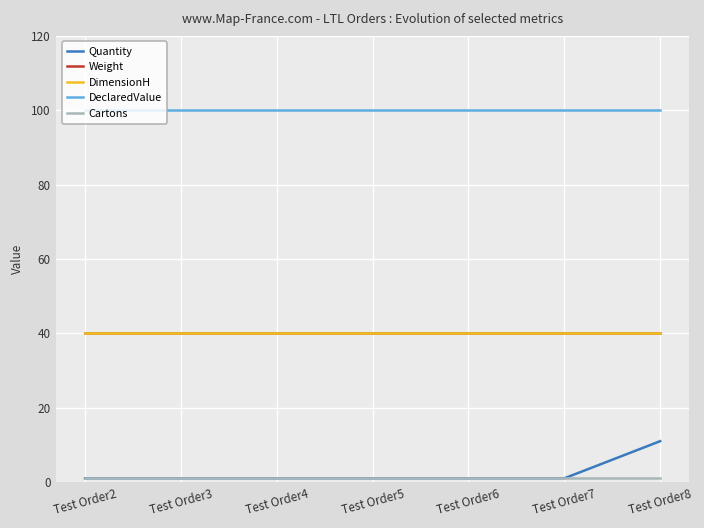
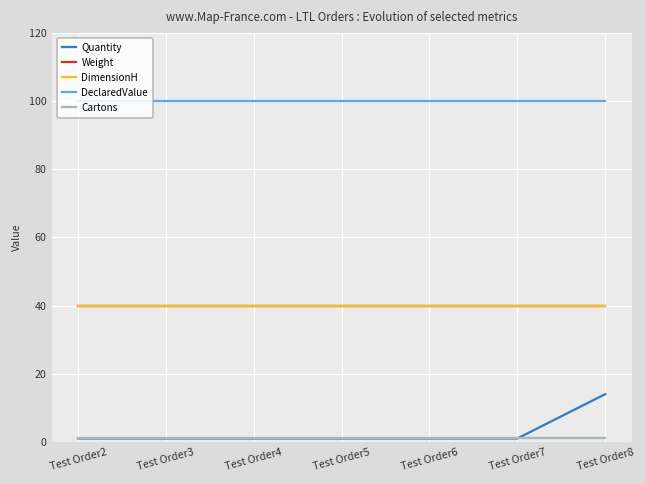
  {
    "Quantity": {
-     "Test Order8": 11
+     "Test Order8": 14
    },
    "DimensionH": {
      "Test Order2": 40,
      "Test Order3": 40,
      "Test Order4": 40,
      "Test Order5": 40,
      "Test Order6": 40,
      "Test Order7": 40,
      "Test Order8": 40
    },
    "DeclaredValue": {
      "Test Order3": 100,
      "Test Order4": 100,
      "Test Order5": 100,
      "Test Order6": 100,
      "Test Order7": 100,
      "Test Order8": 100
    },
    "Cartons": {
      "Test Order8": 1
    }
  }
